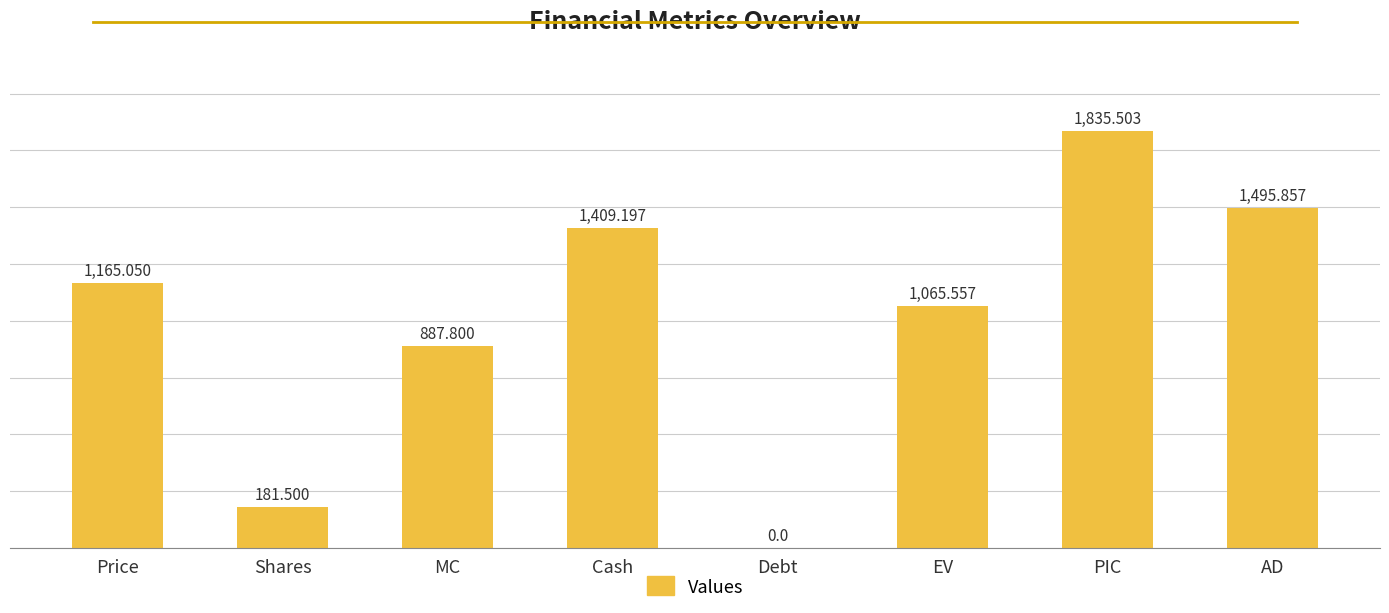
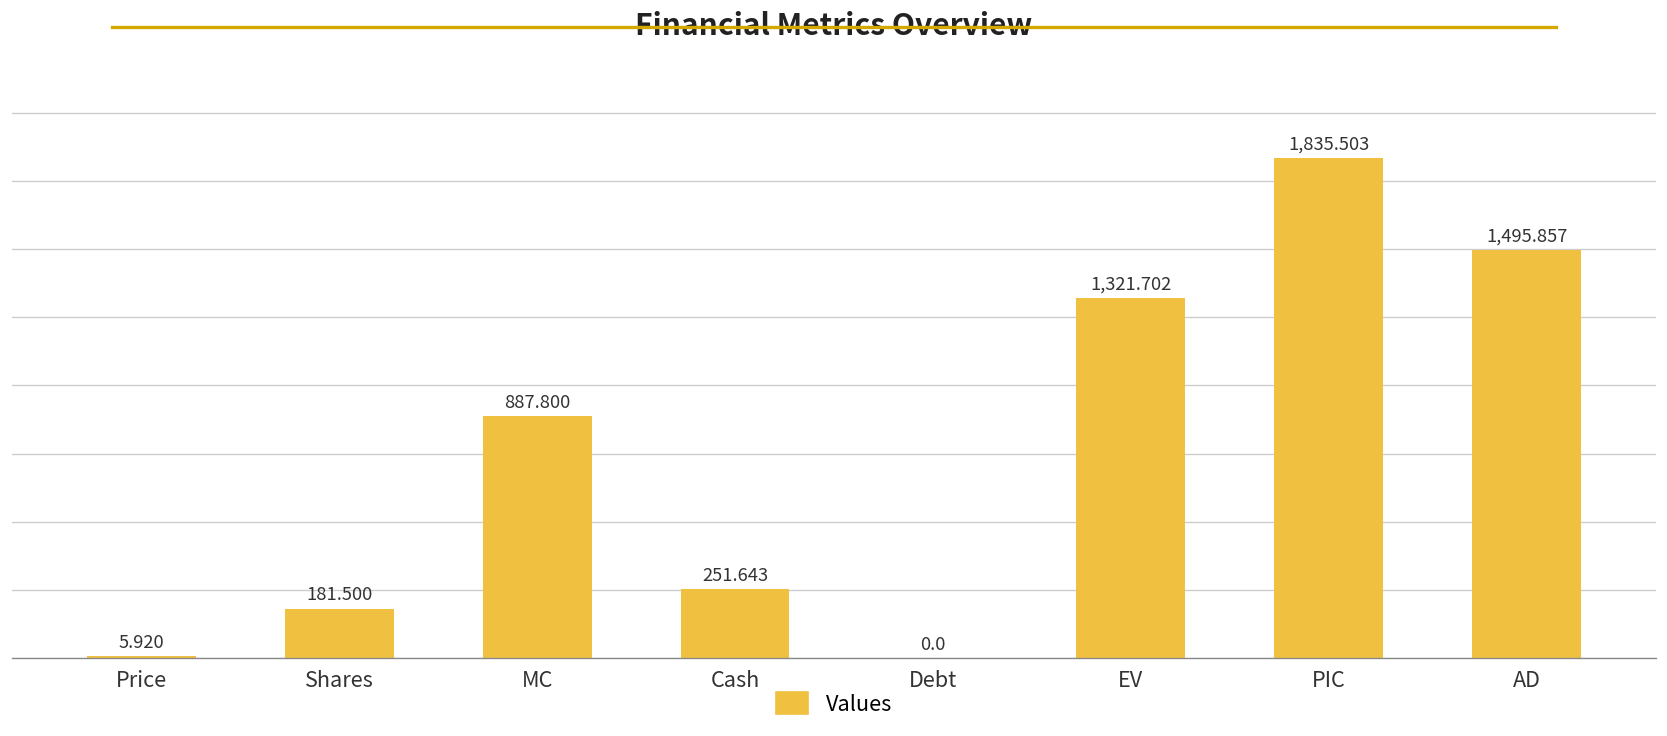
  {
-   "Price": "1,165.050",
+   "Price": "5.920",
    "Shares": "181.500",
    "MC": "887.800",
-   "Cash": "1,409.197",
+   "Cash": "251.643",
    "Debt": "0.0",
-   "EV": "1,065.557",
+   "EV": "1,321.702",
    "PIC": "1,835.503",
    "AD": "1,495.857"
  }
